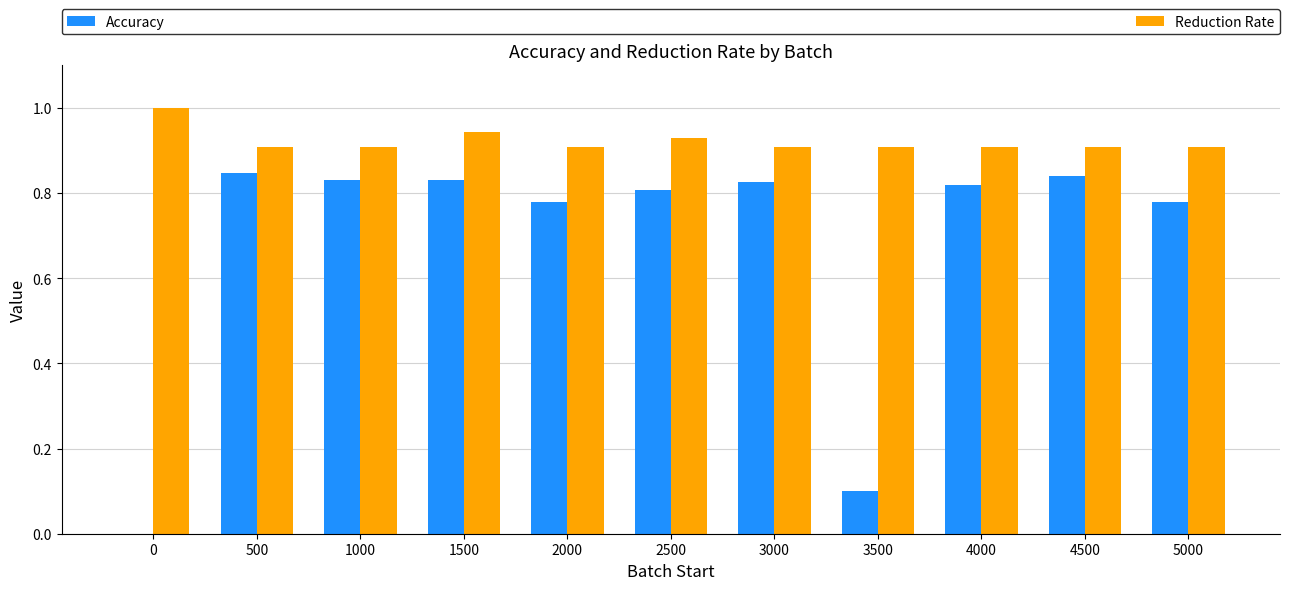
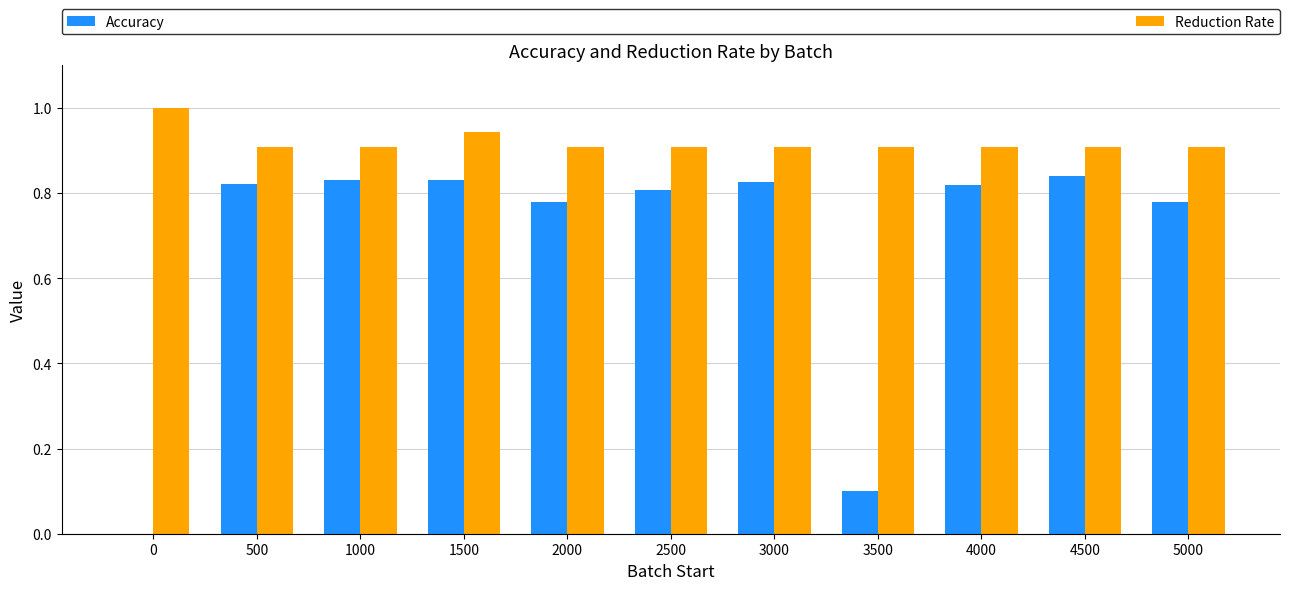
  {
    "Accuracy": {
      "0": 0.00,
-     "500": 0.85,
+     "500": 0.82,
      "1000": 0.83,
      "1500": 0.83,
      "2000": 0.78,
      "2500": 0.81,
      "3000": 0.83,
      "3500": 0.10,
      "4000": 0.82,
      "4500": 0.84,
      "5000": 0.78
    },
    "Reduction Rate": {
      "0": 1.00,
      "500": 0.91,
      "1000": 0.91,
      "1500": 0.94,
      "2000": 0.91,
-     "2500": 0.93,
+     "2500": 0.91,
      "3000": 0.91,
      "3500": 0.91,
      "4000": 0.91,
      "4500": 0.91,
      "5000": 0.91
    }
  }
